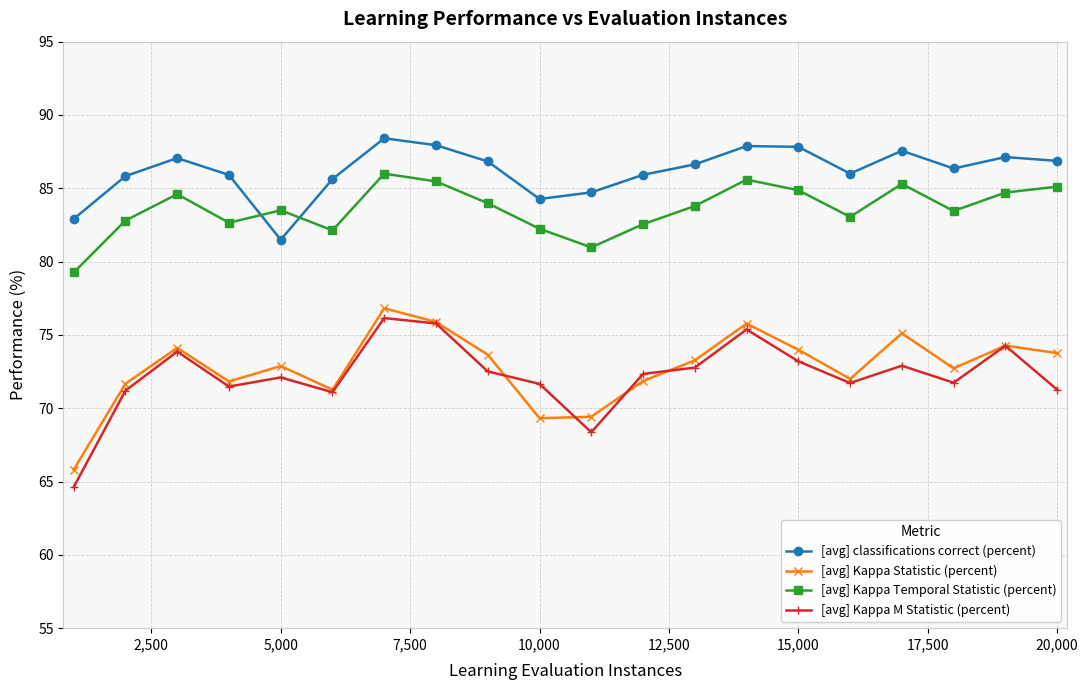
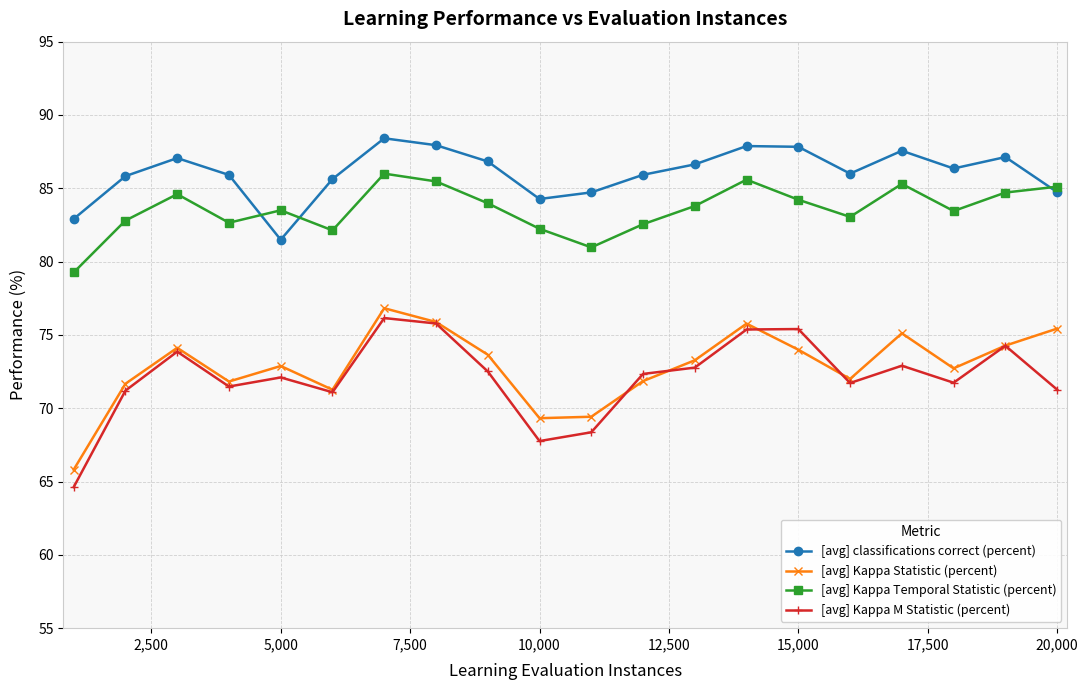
  {
    "[avg] classifications correct (percent)": {
      "5,000": 81.5,
      "10,000": 84.3,
      "15,000": 87.8,
-     "20,000": 86.9
+     "20,000": 84.7
    },
    "[avg] Kappa Statistic (percent)": {
      "5,000": 72.9,
      "10,000": 69.3,
      "15,000": 74.0,
-     "20,000": 73.8
+     "20,000": 75.4
    },
    "[avg] Kappa Temporal Statistic (percent)": {
      "5,000": 83.5,
      "10,000": 82.2,
-     "15,000": 84.9,
+     "15,000": 84.2,
      "20,000": 85.1
    },
    "[avg] Kappa M Statistic (percent)": {
      "5,000": 72.1,
-     "10,000": 71.7,
-     "15,000": 73.2,
+     "10,000": 67.8,
+     "15,000": 75.4,
      "20,000": 71.3
    }
  }
